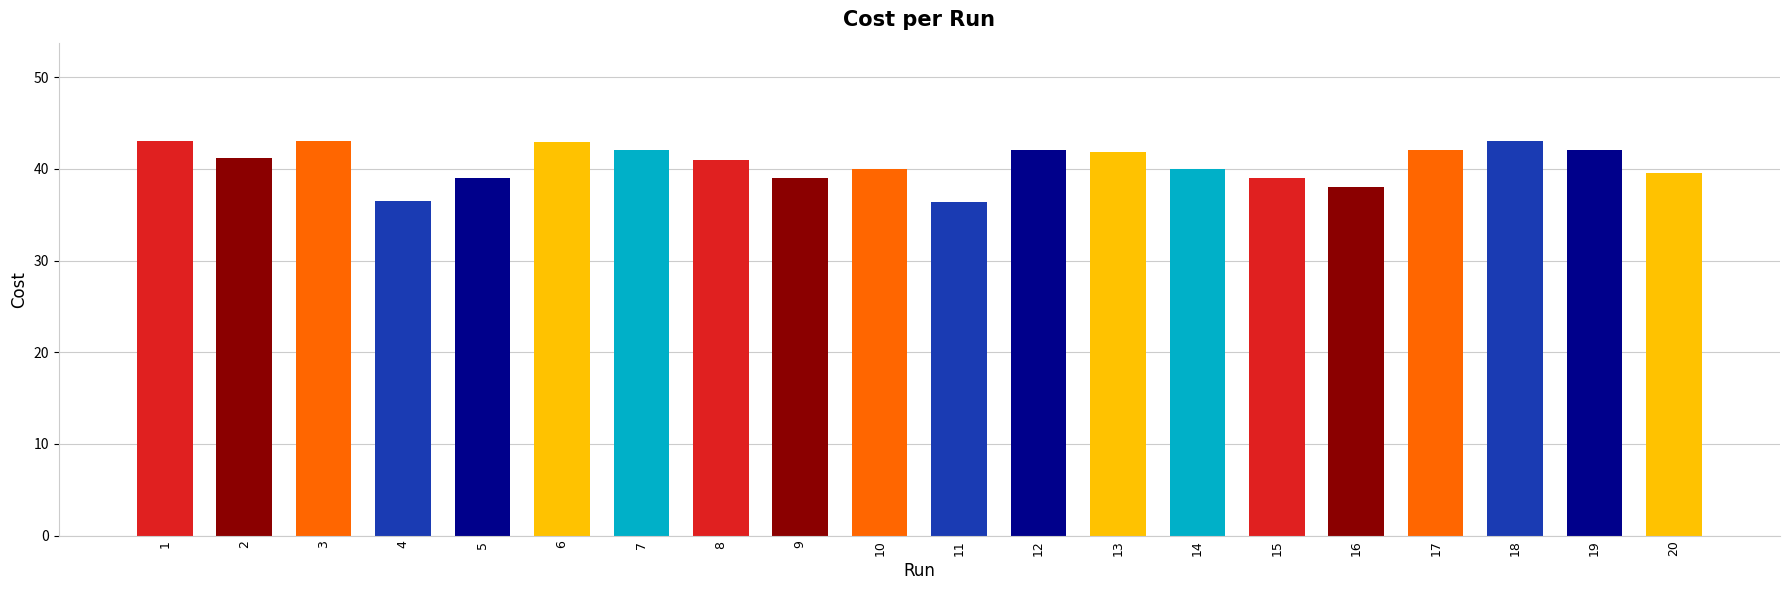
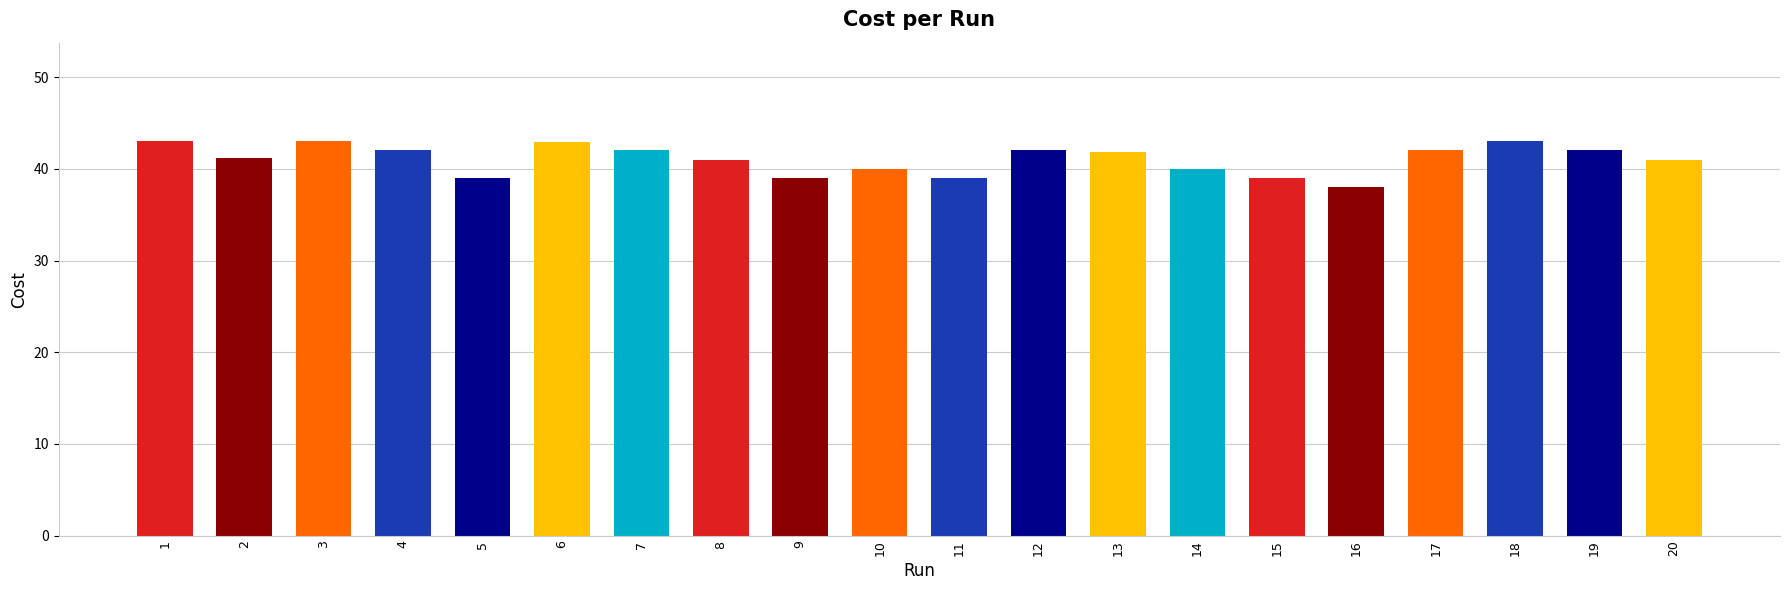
  {
    "1": 43,
    "2": 41,
    "3": 43,
-   "4": 37,
+   "4": 42,
    "5": 39,
    "6": 43,
    "7": 42,
    "8": 41,
    "9": 39,
    "10": 40,
-   "11": 36,
+   "11": 39,
    "12": 42,
    "13": 42,
    "14": 40,
    "15": 39,
    "16": 38,
    "17": 42,
    "18": 43,
    "19": 42,
-   "20": 40
+   "20": 41
  }
